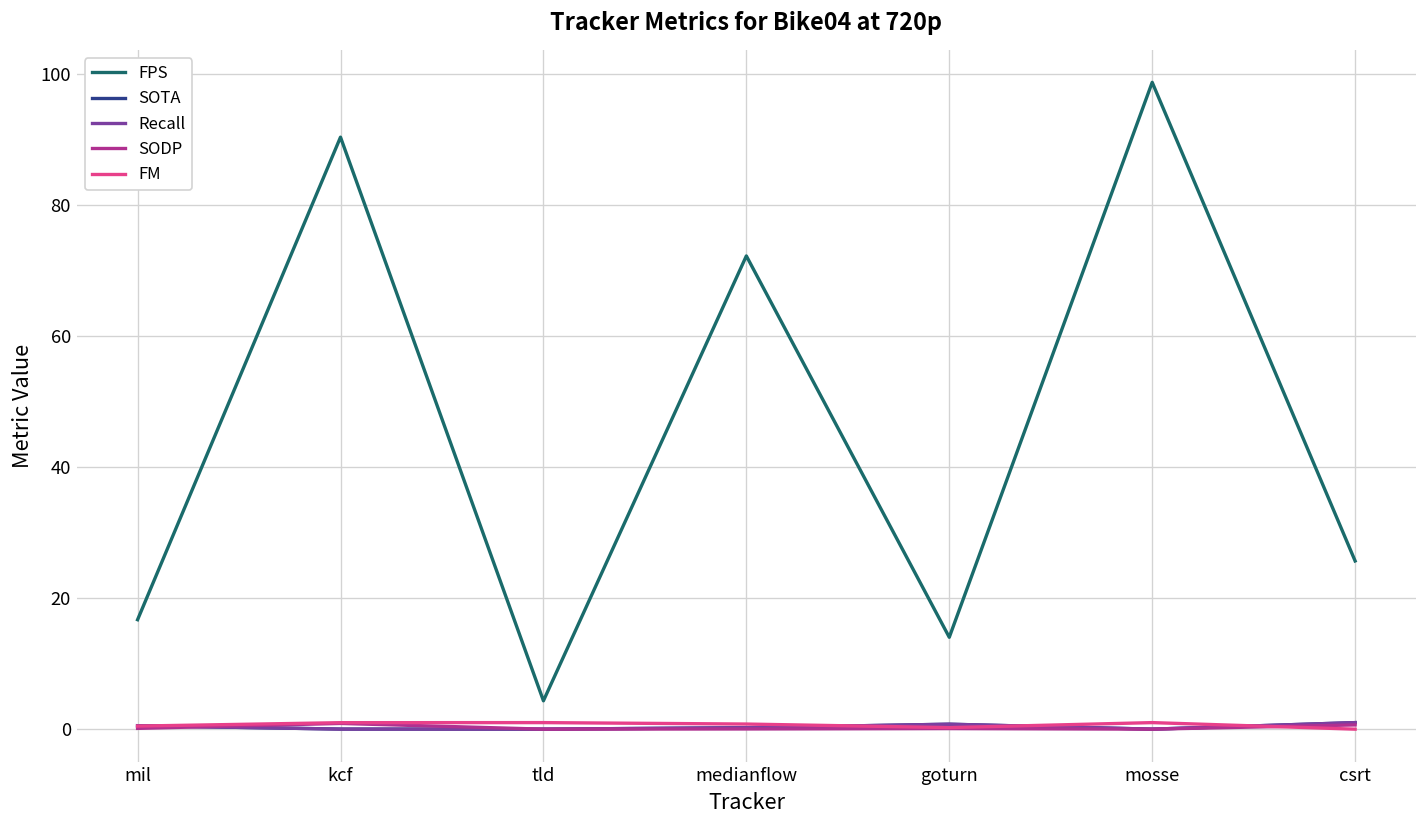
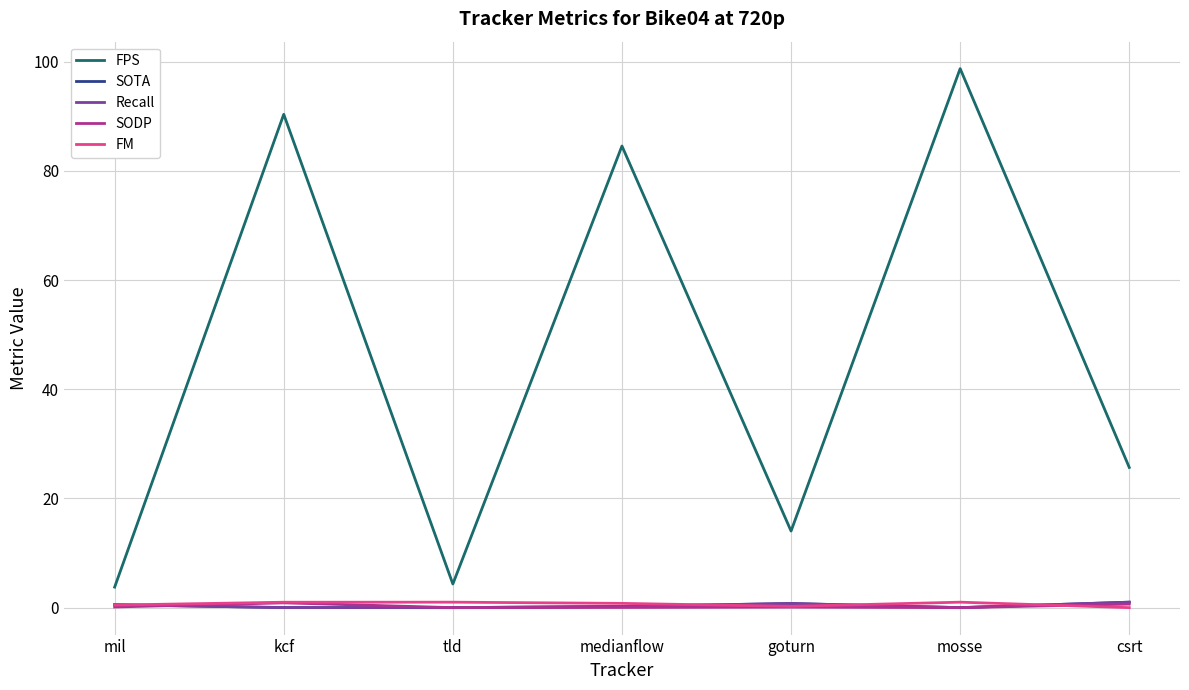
  {
    "FPS": {
-     "mil": 17,
+     "mil": 4,
      "kcf": 90,
      "tld": 4,
-     "medianflow": 72,
+     "medianflow": 85,
      "goturn": 14,
      "mosse": 99,
      "csrt": 26
    }
  }
